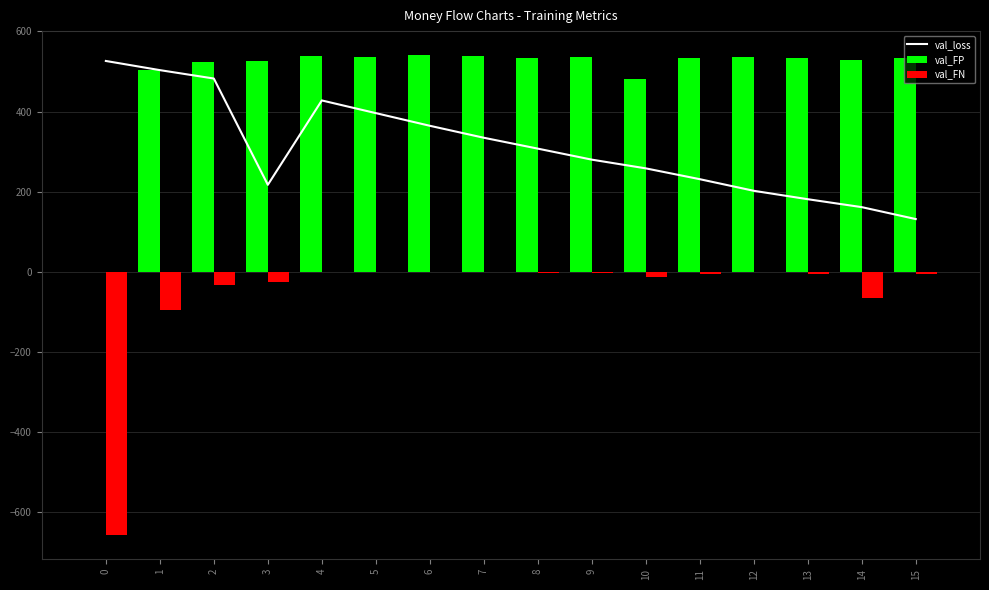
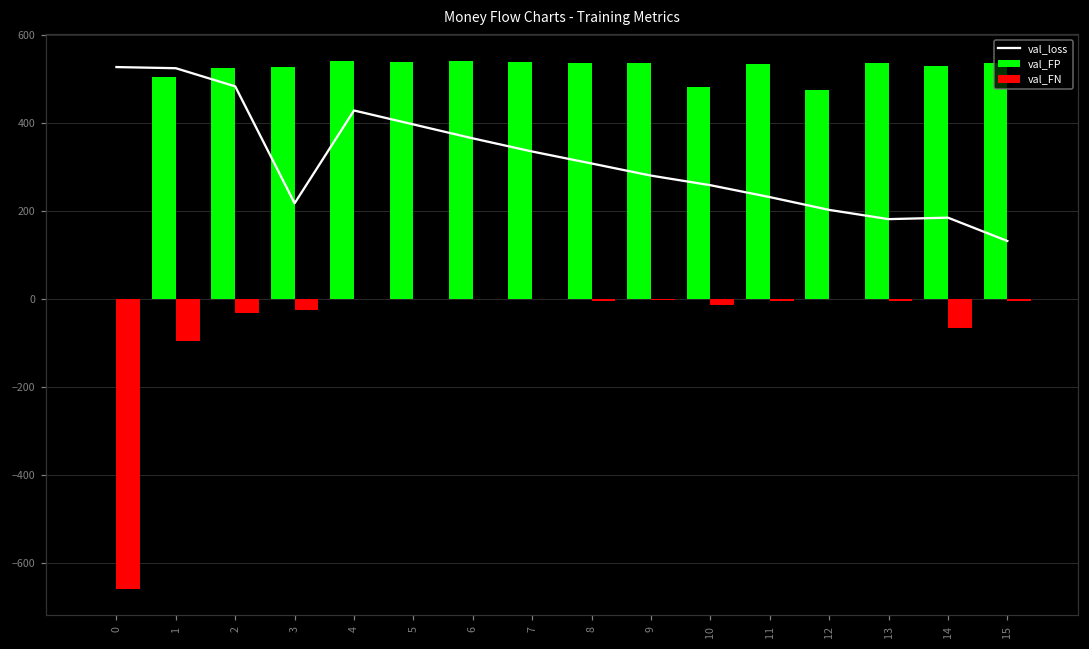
  {
    "val_FP": {
      "0": 0,
      "1": 500,
      "2": 530,
      "3": 530,
      "4": 540,
      "5": 540,
      "6": 540,
      "7": 540,
      "8": 540,
      "9": 540,
      "10": 480,
      "11": 530,
-     "12": 540,
+     "12": 480,
      "13": 540,
      "14": 530
    },
    "val_loss": {
      "0": 530,
-     "1": 500,
+     "1": 520,
      "2": 480,
      "3": 220,
      "4": 430,
      "5": 400,
      "6": 360,
      "7": 330,
      "8": 310,
      "9": 280,
      "10": 260,
      "11": 230,
      "12": 200,
      "13": 180,
-     "14": 160,
+     "14": 180,
      "15": 130
    },
    "val_FN": {
      "0": -660,
      "1": -100,
      "2": -30,
      "3": -30,
      "4": 0,
      "5": 0,
      "6": 0,
      "7": 0,
      "10": -10,
      "12": 0,
      "14": -70
    }
  }
